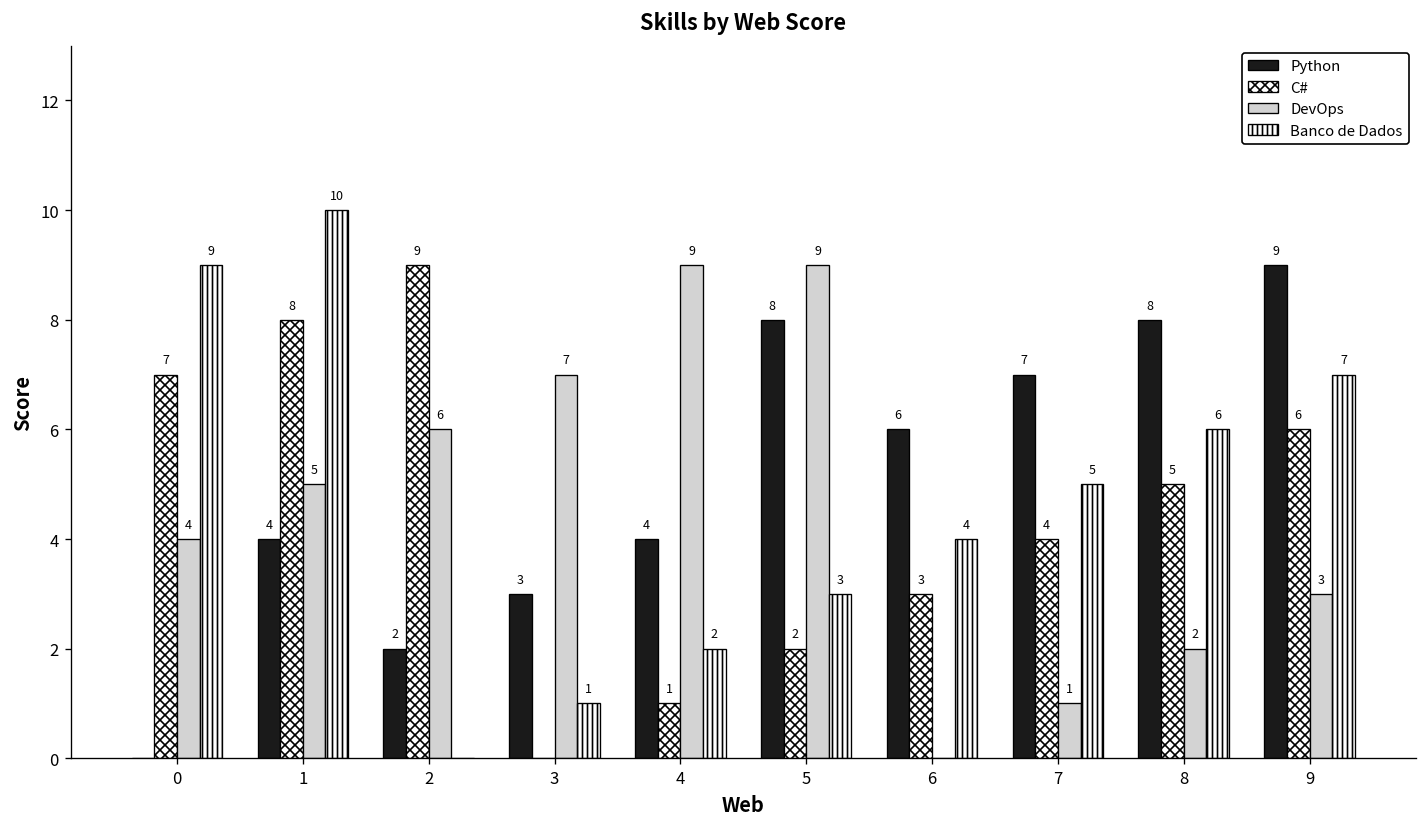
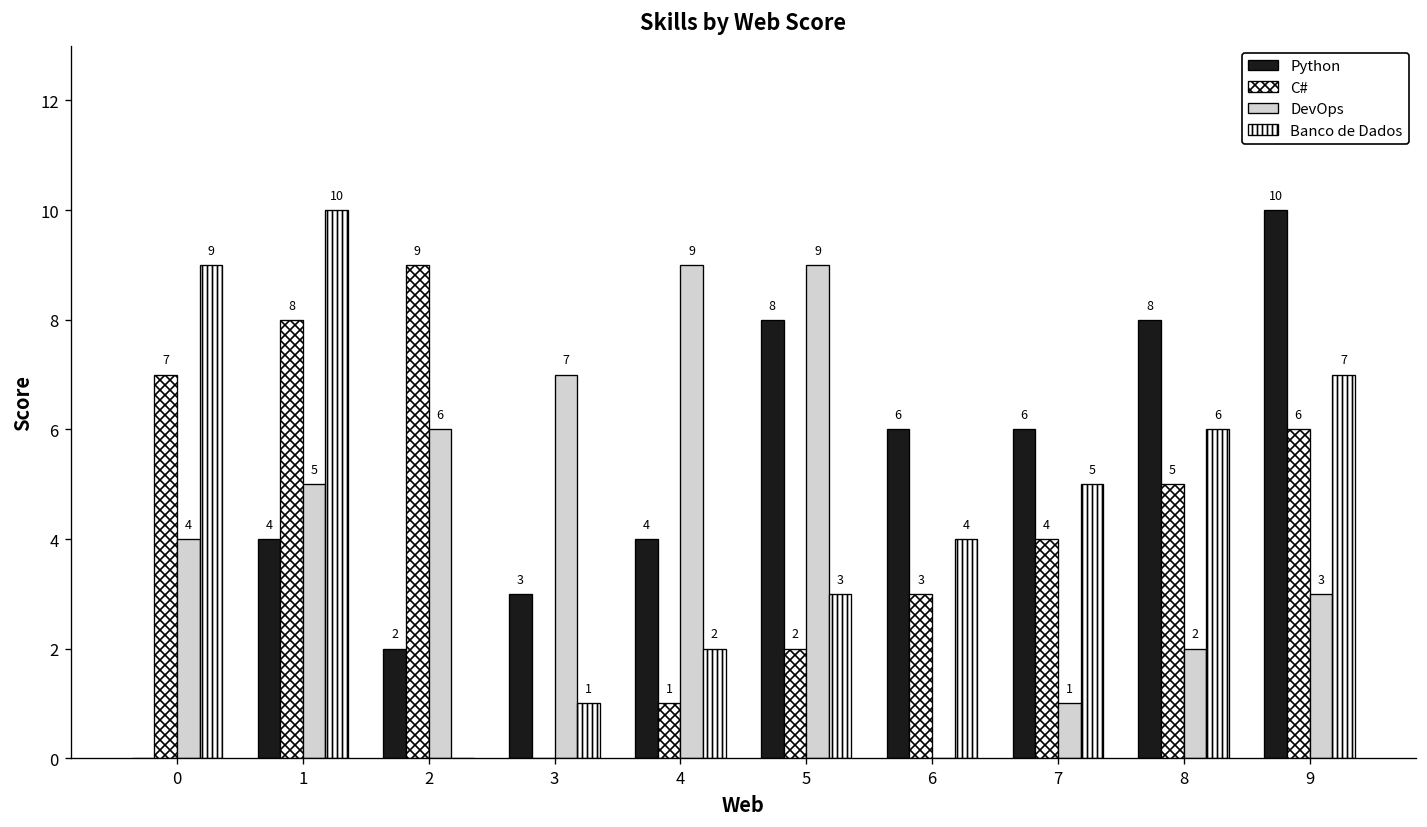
  {
    "Python": {
      "1": 4,
      "2": 2,
      "3": 3,
      "4": 4,
      "5": 8,
      "6": 6,
-     "7": 7,
+     "7": 6,
      "8": 8,
-     "9": 9
+     "9": 10
    },
    "DevOps": {
      "0": 4,
      "1": 5,
      "2": 6,
      "3": 7,
      "4": 9,
      "5": 9,
      "7": 1,
      "8": 2,
      "9": 3
    }
  }
